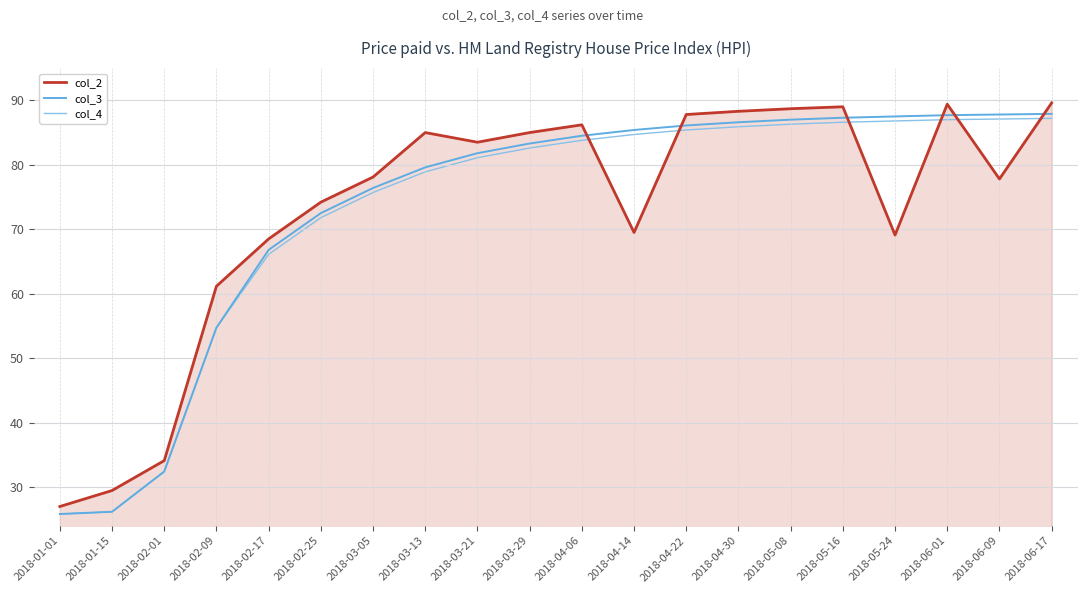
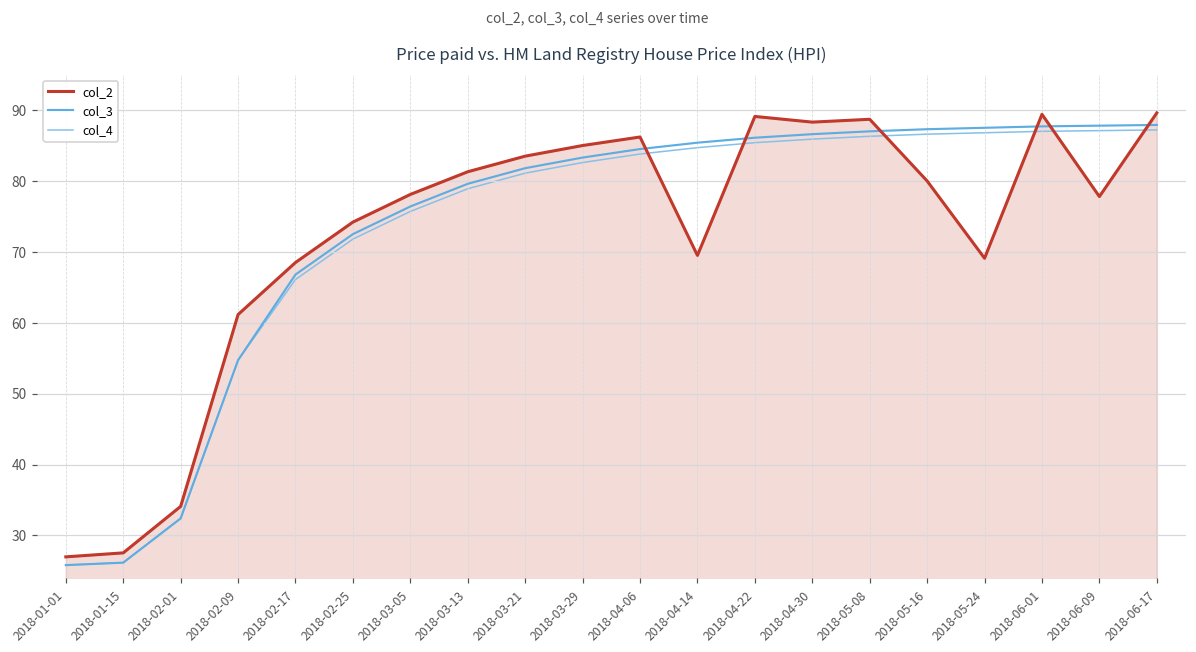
  {
    "col_2": {
      "2018-01-01": 27,
-     "2018-01-15": 29,
+     "2018-01-15": 28,
      "2018-02-01": 34,
      "2018-02-09": 61,
      "2018-02-17": 69,
      "2018-02-25": 74,
      "2018-03-05": 78,
-     "2018-03-13": 85,
+     "2018-03-13": 81,
      "2018-03-21": 84,
      "2018-03-29": 85,
      "2018-04-06": 86,
      "2018-04-14": 70,
-     "2018-04-22": 88,
+     "2018-04-22": 89,
      "2018-04-30": 88,
      "2018-05-08": 89,
-     "2018-05-16": 89,
+     "2018-05-16": 80,
      "2018-05-24": 69,
      "2018-06-01": 89,
      "2018-06-09": 78,
      "2018-06-17": 90
    }
  }
